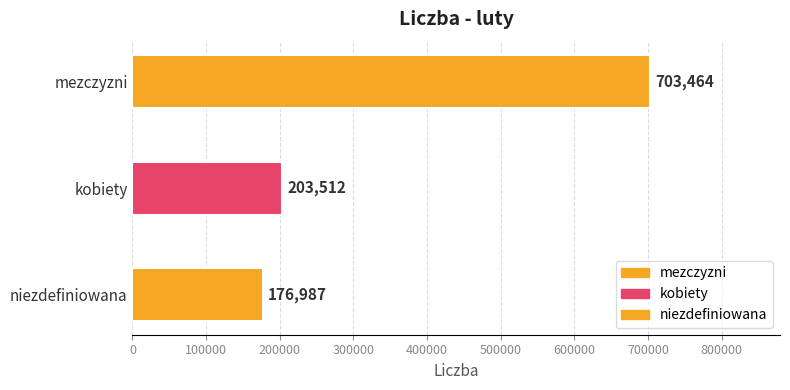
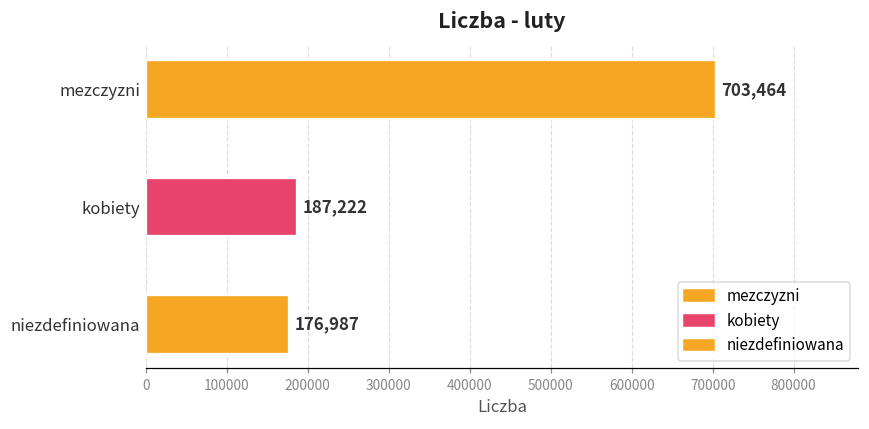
  {
    "mezczyzni": "703,464",
-   "kobiety": "203,512",
+   "kobiety": "187,222",
    "niezdefiniowana": "176,987"
  }
